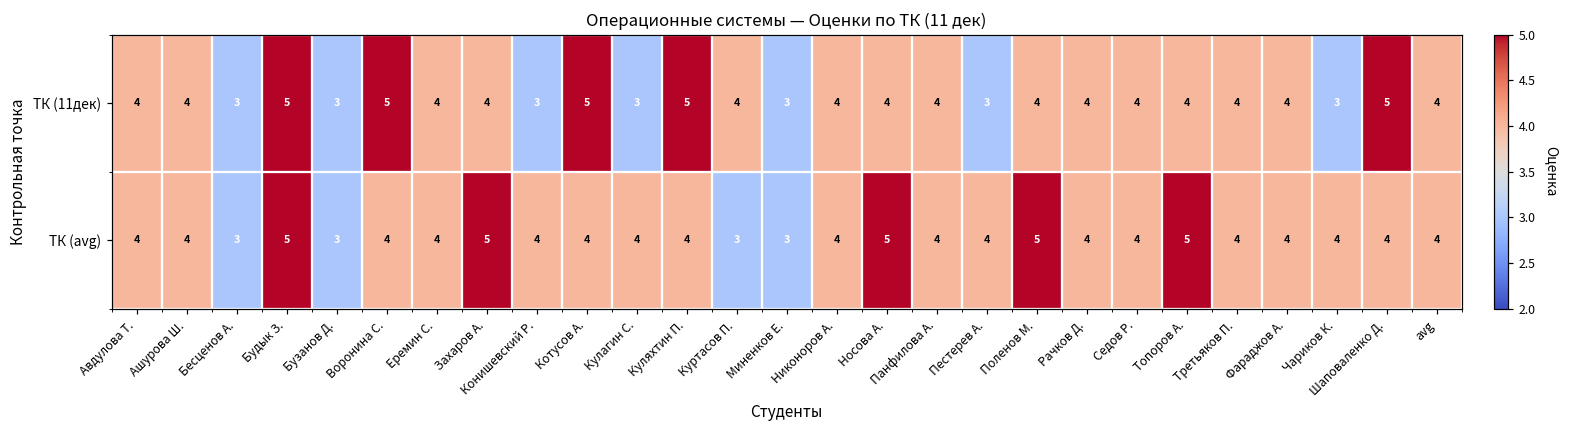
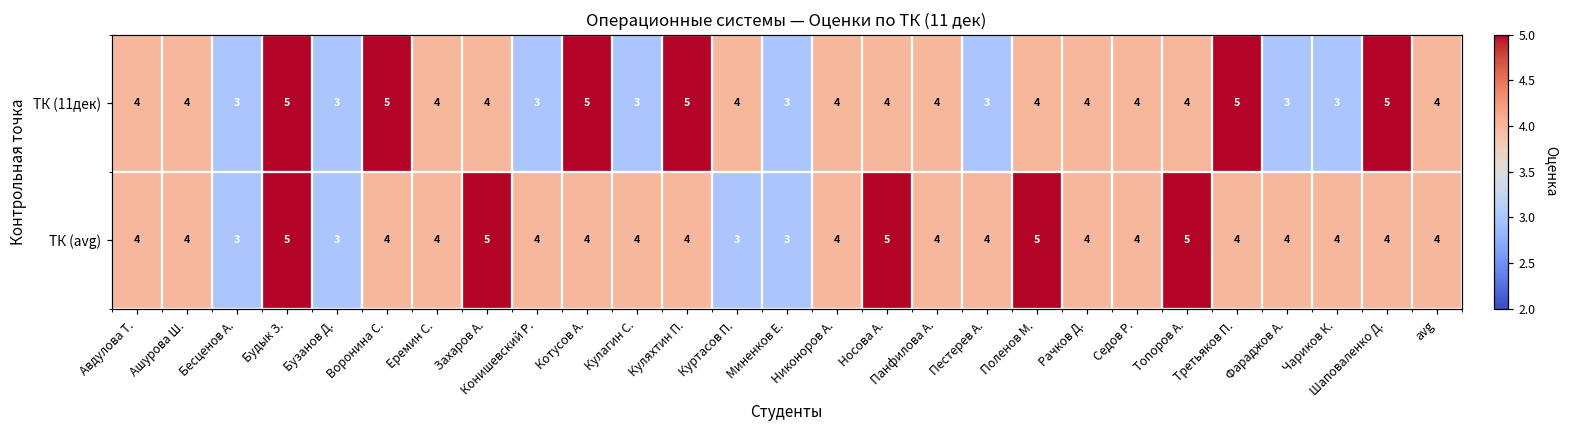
  {
    "ТК (11дек)": {
      "Авдулова Т.": 4,
      "Ашурова Ш.": 4,
      "Бесценов А.": 3,
      "Будык З.": 5,
      "Бузанов Д.": 3,
      "Воронина С.": 5,
      "Еремин С.": 4,
      "Захаров А.": 4,
      "Конишевский Р.": 3,
      "Котусов А.": 5,
      "Кулагин С.": 3,
      "Куляхтин П.": 5,
      "Куртасов П.": 4,
      "Миненков Е.": 3,
      "Никоноров А.": 4,
      "Носова А.": 4,
      "Панфилова А.": 4,
      "Пестерев А.": 3,
      "Поленов М.": 4,
      "Рачков Д.": 4,
      "Седов Р.": 4,
      "Топоров А.": 4,
-     "Третьяков П.": 4,
-     "Фараджов А.": 4,
+     "Третьяков П.": 5,
+     "Фараджов А.": 3,
      "Чариков К.": 3,
      "Шаповаленко Д.": 5,
      "avg": 4
    },
    "ТК (avg)": {
      "Авдулова Т.": 4,
      "Ашурова Ш.": 4,
      "Бесценов А.": 3,
      "Будык З.": 5,
      "Бузанов Д.": 3,
      "Воронина С.": 4,
      "Еремин С.": 4,
      "Захаров А.": 5,
      "Конишевский Р.": 4,
      "Котусов А.": 4,
      "Кулагин С.": 4,
      "Куляхтин П.": 4,
      "Куртасов П.": 3,
      "Миненков Е.": 3,
      "Никоноров А.": 4,
      "Носова А.": 5,
      "Панфилова А.": 4,
      "Пестерев А.": 4,
      "Поленов М.": 5,
      "Рачков Д.": 4,
      "Седов Р.": 4,
      "Топоров А.": 5,
      "Третьяков П.": 4,
      "Фараджов А.": 4,
      "Чариков К.": 4,
      "Шаповаленко Д.": 4,
      "avg": 4
    }
  }
